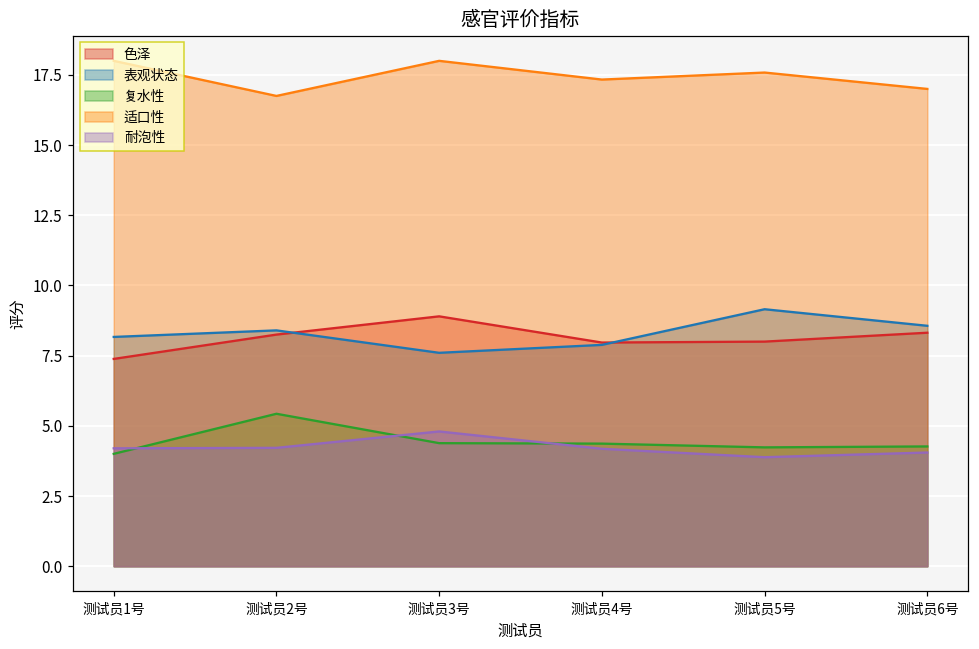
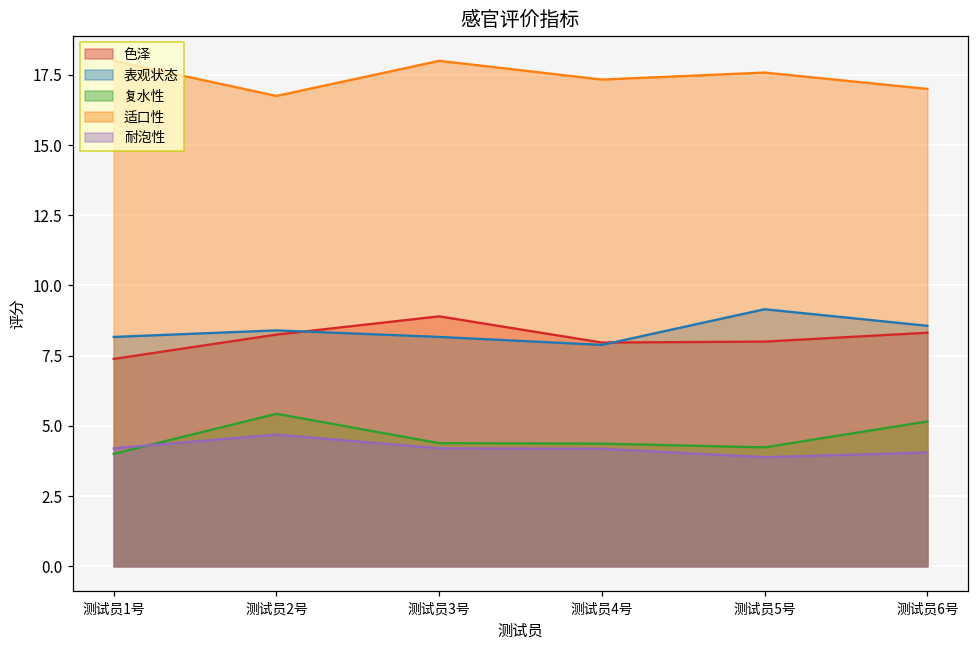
  {
    "表观状态": {
      "测试员1号": 8.2,
      "测试员2号": 8.4,
-     "测试员3号": 7.6,
+     "测试员3号": 8.2,
      "测试员5号": 9.2,
      "测试员6号": 8.6
    },
    "复水性": {
      "测试员1号": 4.0,
      "测试员2号": 5.4,
      "测试员3号": 4.4,
      "测试员4号": 4.4,
      "测试员5号": 4.2,
-     "测试员6号": 4.3
+     "测试员6号": 5.2
    },
    "耐泡性": {
      "测试员1号": 4.2,
-     "测试员2号": 4.2,
-     "测试员3号": 4.8,
+     "测试员2号": 4.7,
+     "测试员3号": 4.2,
      "测试员4号": 4.2,
      "测试员5号": 3.9,
      "测试员6号": 4.1
    }
  }
